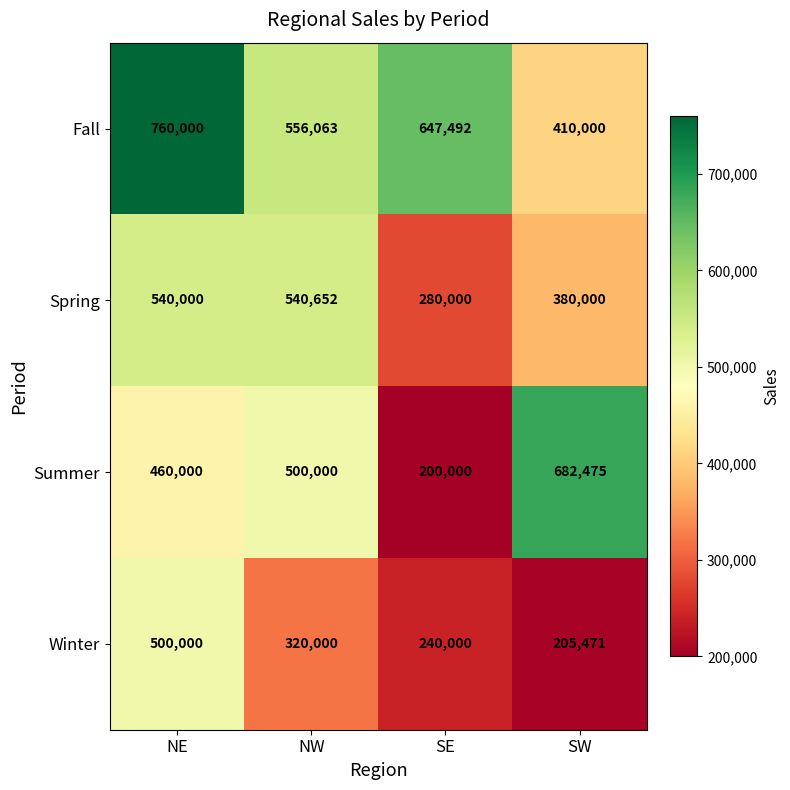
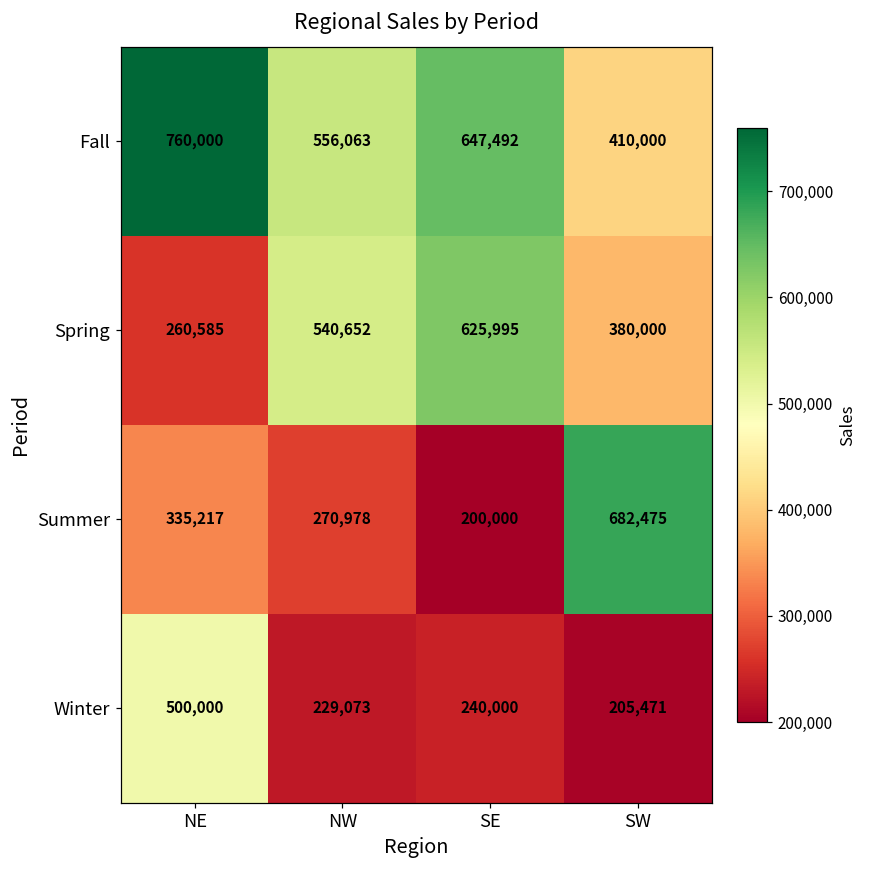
  {
    "Fall": {
      "NE": "760,000",
      "NW": "556,063",
      "SE": "647,492",
      "SW": "410,000"
    },
    "Spring": {
-     "NE": "540,000",
+     "NE": "260,585",
      "NW": "540,652",
-     "SE": "280,000",
+     "SE": "625,995",
      "SW": "380,000"
    },
    "Summer": {
-     "NE": "460,000",
-     "NW": "500,000",
+     "NE": "335,217",
+     "NW": "270,978",
      "SE": "200,000",
      "SW": "682,475"
    },
    "Winter": {
      "NE": "500,000",
-     "NW": "320,000",
+     "NW": "229,073",
      "SE": "240,000",
      "SW": "205,471"
    }
  }
